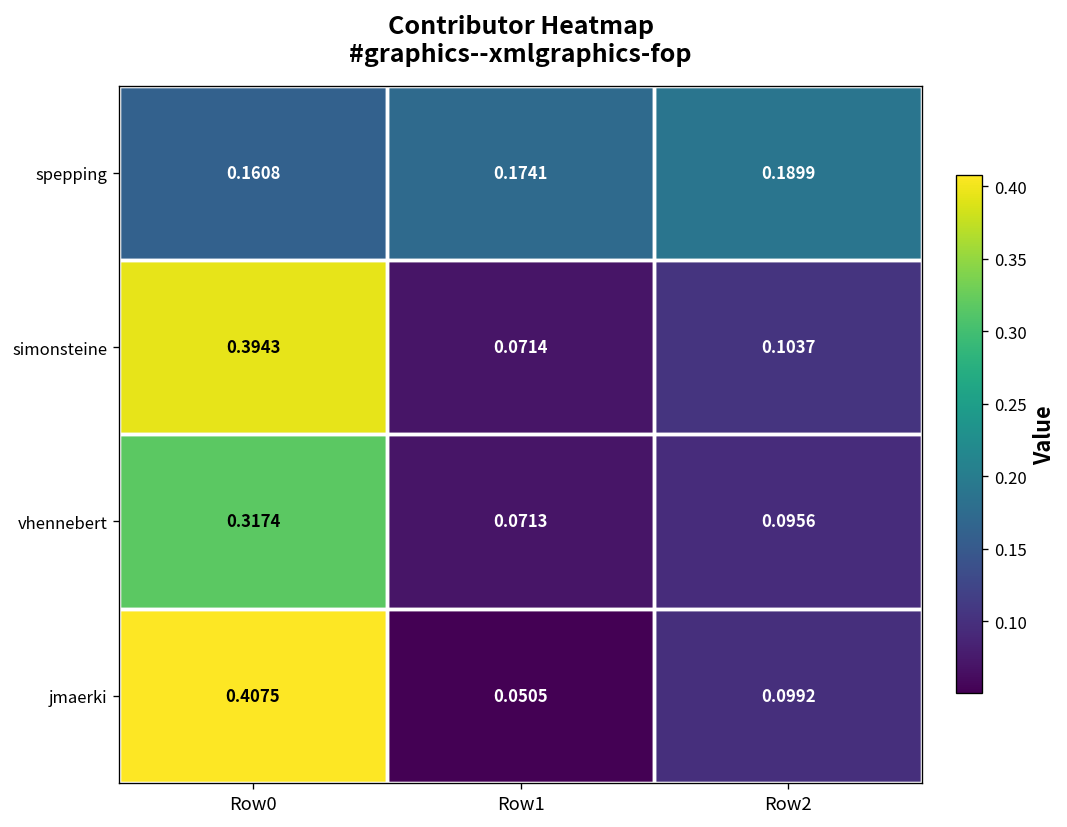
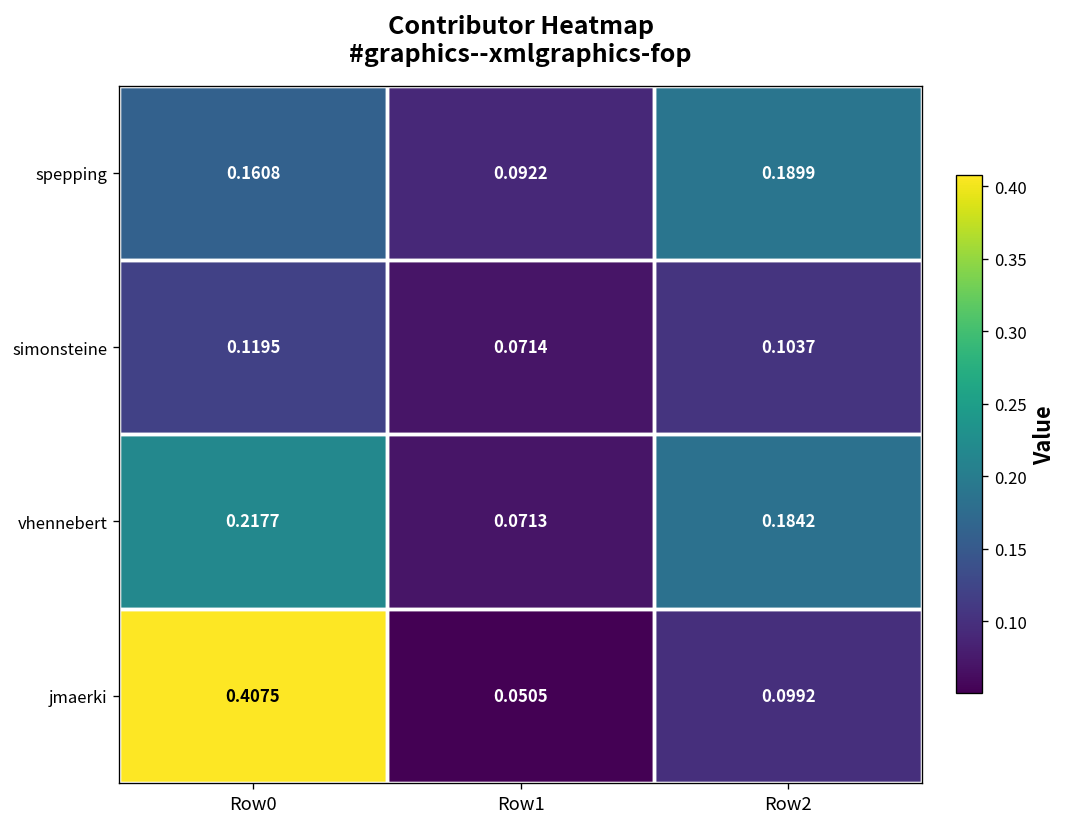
  {
    "spepping": {
      "Row0": 0.1608,
-     "Row1": 0.1741,
+     "Row1": 0.0922,
      "Row2": 0.1899
    },
    "simonsteine": {
-     "Row0": 0.3943,
+     "Row0": 0.1195,
      "Row1": 0.0714,
      "Row2": 0.1037
    },
    "vhennebert": {
-     "Row0": 0.3174,
+     "Row0": 0.2177,
      "Row1": 0.0713,
-     "Row2": 0.0956
+     "Row2": 0.1842
    },
    "jmaerki": {
      "Row0": 0.4075,
      "Row1": 0.0505,
      "Row2": 0.0992
    }
  }
